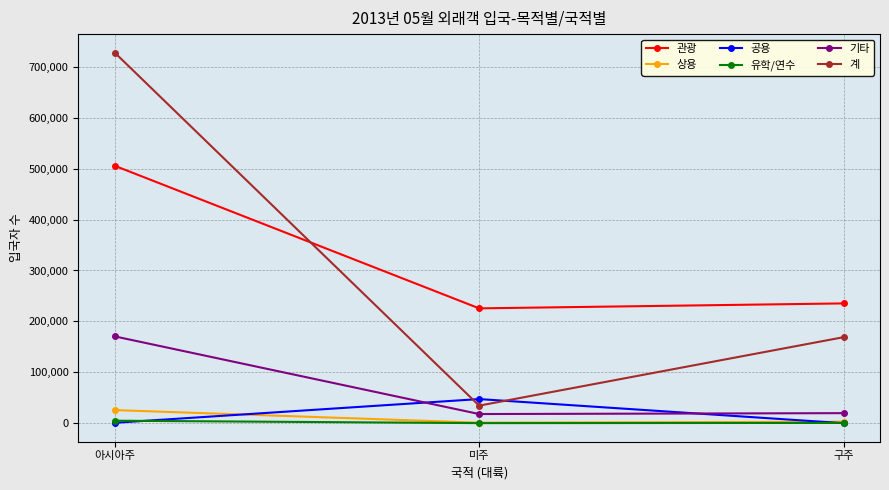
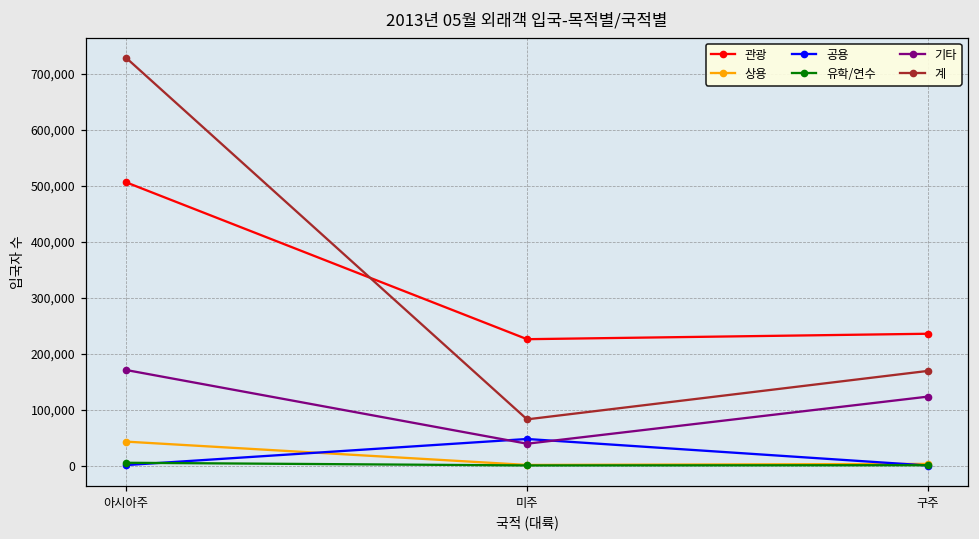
  {
    "관광": {
      "아시아주": "510,000",
      "미주": "230,000",
      "구주": "240,000"
    },
    "상용": {
-     "아시아주": "30,000"
+     "아시아주": "40,000"
    },
    "공용": {
      "미주": "50,000"
    },
    "기타": {
      "아시아주": "170,000",
-     "미주": "20,000",
-     "구주": "20,000"
+     "미주": "40,000",
+     "구주": "120,000"
    },
    "계": {
      "아시아주": "730,000",
-     "미주": "30,000",
+     "미주": "80,000",
      "구주": "170,000"
    }
  }
